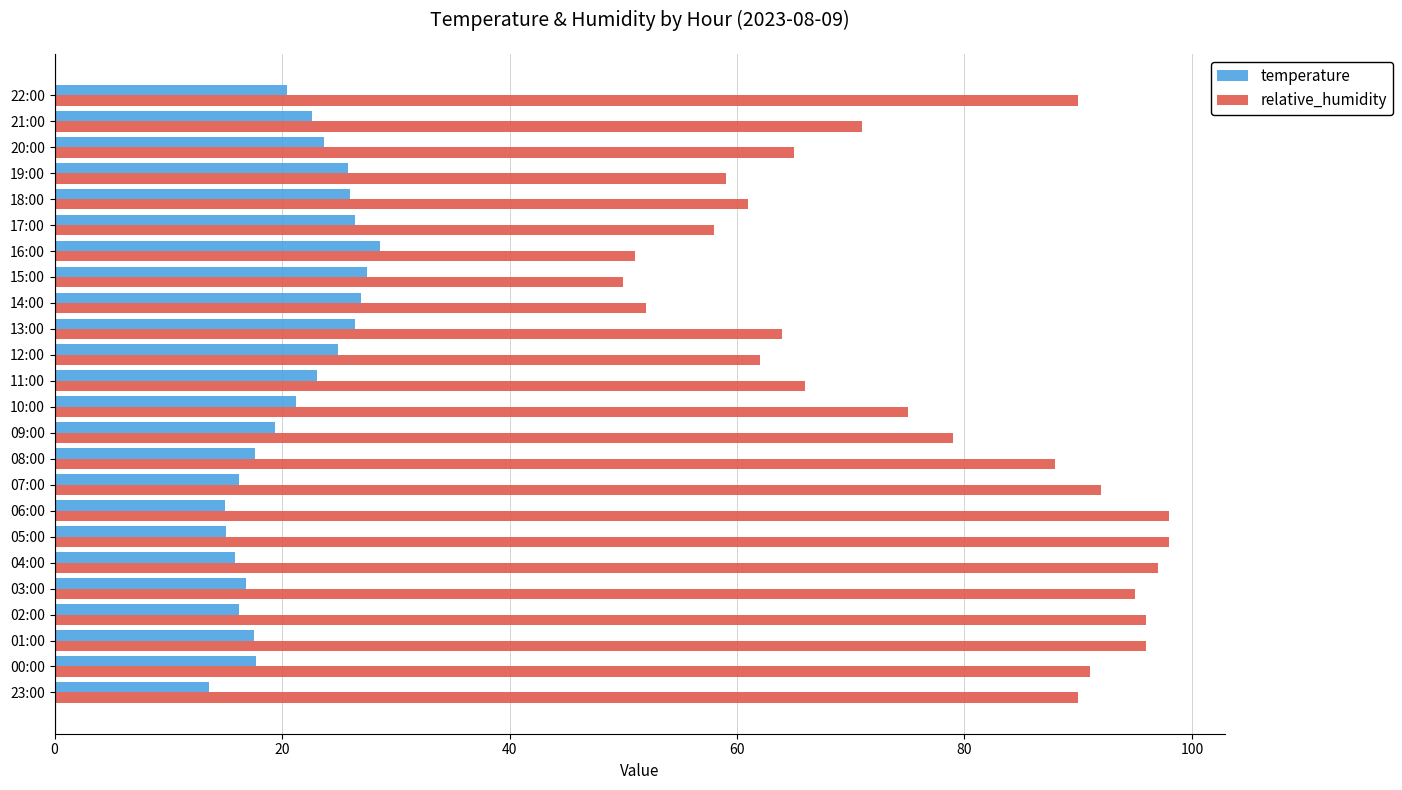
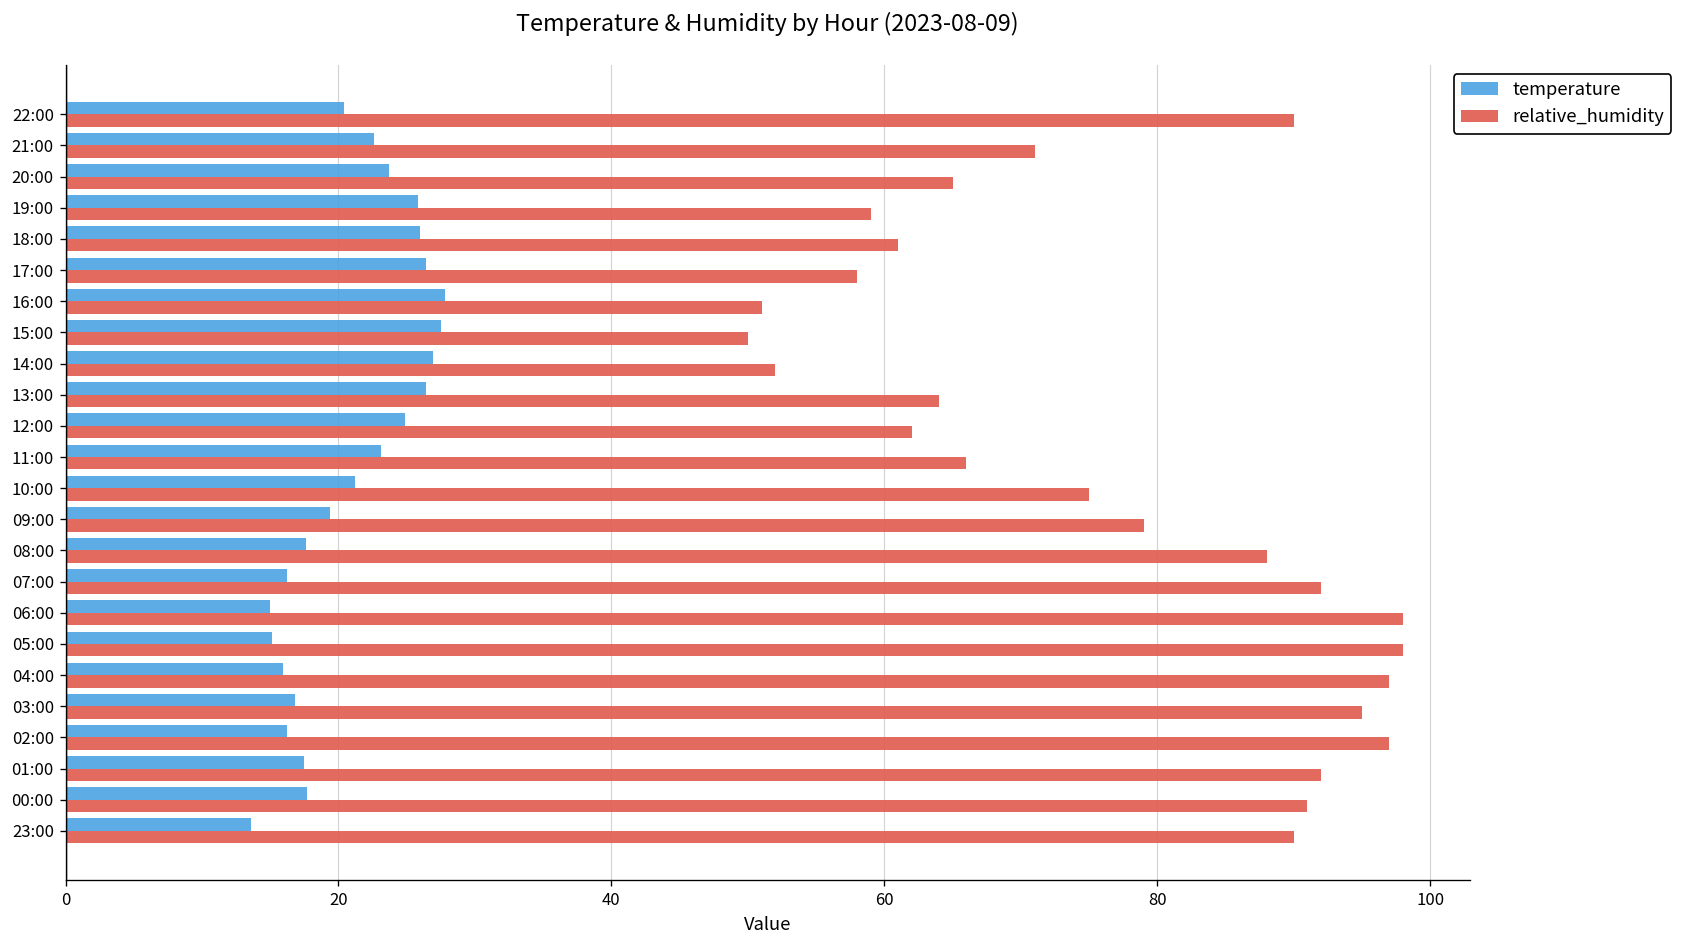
  {
    "temperature": {
      "22:00": 20.4,
      "21:00": 22.6,
      "20:00": 23.7,
      "19:00": 25.8,
      "18:00": 26.0,
      "17:00": 26.4,
-     "16:00": 28.6,
+     "16:00": 27.8,
      "15:00": 27.5,
      "14:00": 26.9,
      "13:00": 26.4,
      "12:00": 24.9,
      "11:00": 23.1,
      "10:00": 21.2,
      "09:00": 19.4,
      "08:00": 17.6,
      "07:00": 16.2,
      "06:00": 15.0,
      "05:00": 15.1,
      "04:00": 15.9,
      "03:00": 16.8,
      "02:00": 16.2,
      "01:00": 17.5,
      "00:00": 17.7,
      "23:00": 13.6
    },
    "relative_humidity": {
      "22:00": 90,
      "21:00": 71,
      "20:00": 65,
      "19:00": 59,
      "18:00": 61,
      "17:00": 58,
      "16:00": 51,
      "15:00": 50,
      "14:00": 52,
      "13:00": 64,
      "12:00": 62,
      "11:00": 66,
      "10:00": 75,
      "09:00": 79,
      "08:00": 88,
      "07:00": 92,
      "06:00": 98,
      "05:00": 98,
      "04:00": 97,
      "03:00": 95,
-     "02:00": 96,
-     "01:00": 96,
+     "02:00": 97,
+     "01:00": 92,
      "00:00": 91,
      "23:00": 90
    }
  }
